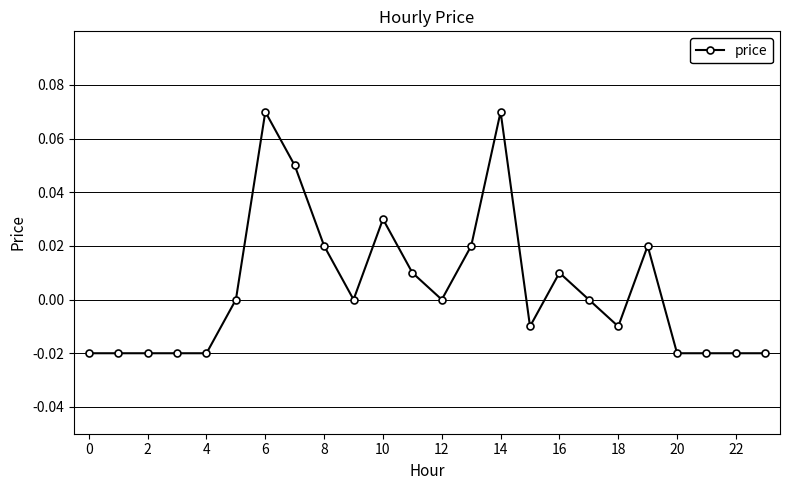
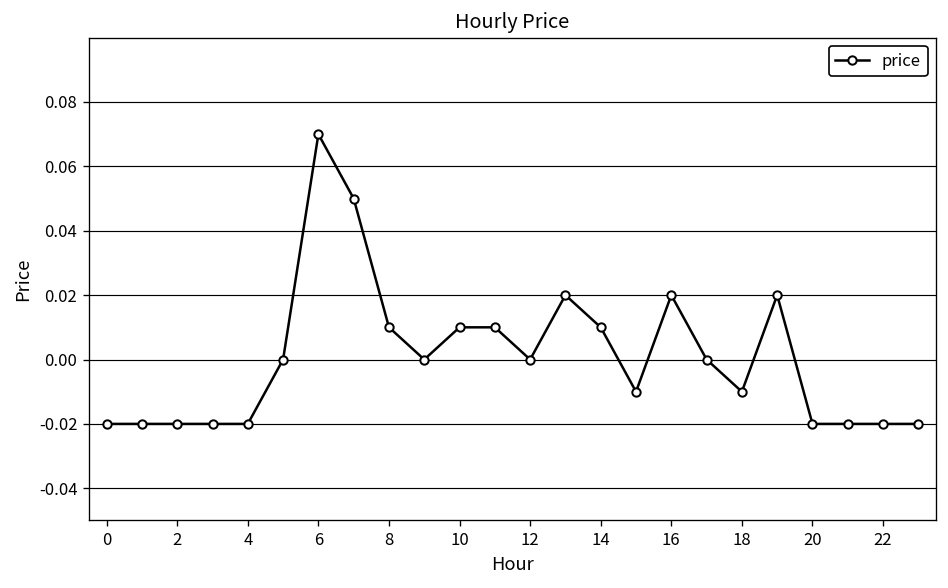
  {
    "0": -0.02,
    "2": -0.02,
    "4": -0.02,
    "6": 0.07,
-   "8": 0.02,
-   "10": 0.03,
+   "8": 0.01,
+   "10": 0.01,
    "12": 0.00,
-   "14": 0.07,
-   "16": 0.01,
+   "14": 0.01,
+   "16": 0.02,
    "18": -0.01,
    "20": -0.02,
    "22": -0.02
  }
